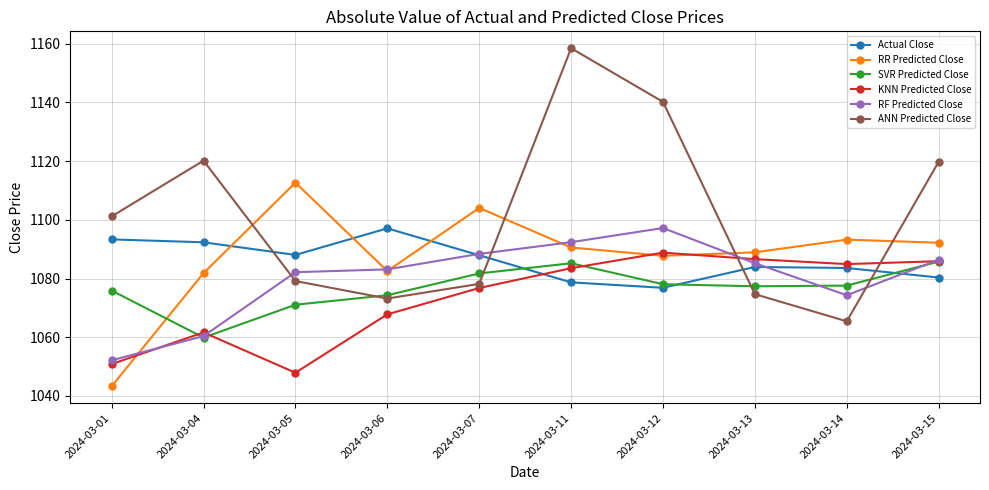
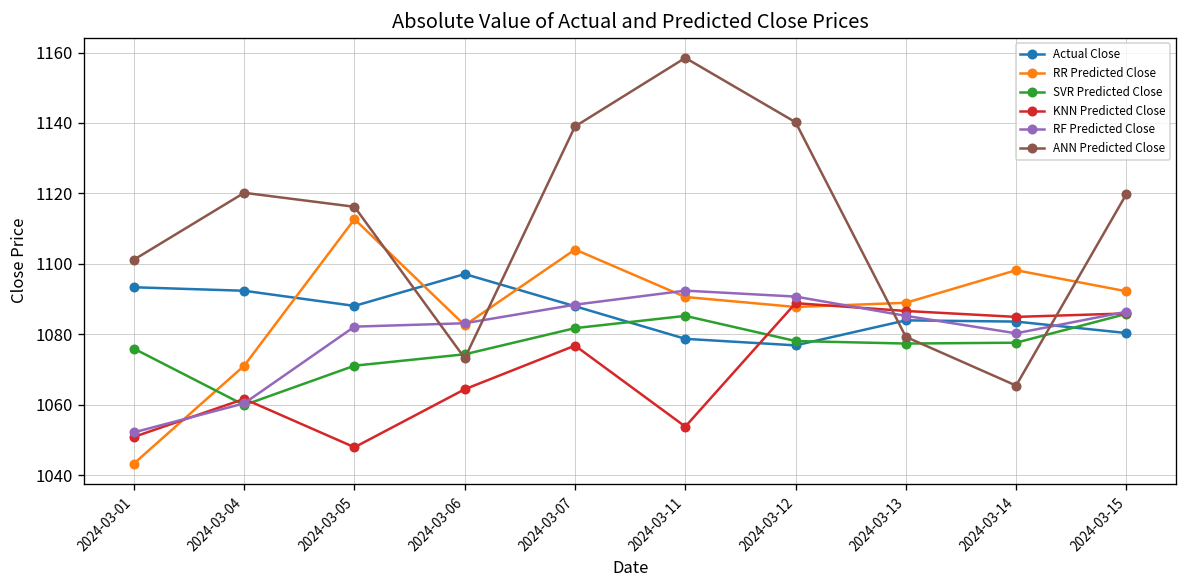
  {
    "Actual Close": {
      "2024-03-01": 1093,
      "2024-03-04": 1092,
      "2024-03-05": 1088,
      "2024-03-06": 1097,
      "2024-03-11": 1079,
      "2024-03-12": 1077,
      "2024-03-13": 1084,
      "2024-03-14": 1084,
      "2024-03-15": 1080
    },
    "RR Predicted Close": {
      "2024-03-01": 1043,
-     "2024-03-04": 1082,
+     "2024-03-04": 1071,
      "2024-03-05": 1113,
      "2024-03-07": 1104,
      "2024-03-11": 1091,
      "2024-03-12": 1088,
      "2024-03-13": 1089,
-     "2024-03-14": 1093,
+     "2024-03-14": 1098,
      "2024-03-15": 1092
    },
    "SVR Predicted Close": {
      "2024-03-01": 1076,
      "2024-03-05": 1071,
      "2024-03-06": 1074,
      "2024-03-07": 1082,
      "2024-03-11": 1085,
      "2024-03-12": 1078,
      "2024-03-13": 1077,
      "2024-03-14": 1078
    },
    "KNN Predicted Close": {
      "2024-03-01": 1051,
      "2024-03-04": 1062,
      "2024-03-05": 1048,
-     "2024-03-06": 1068,
+     "2024-03-06": 1064,
      "2024-03-07": 1077,
-     "2024-03-11": 1084,
+     "2024-03-11": 1054,
      "2024-03-12": 1089,
      "2024-03-13": 1087,
      "2024-03-14": 1085
    },
    "RF Predicted Close": {
      "2024-03-01": 1052,
      "2024-03-05": 1082,
      "2024-03-11": 1092,
-     "2024-03-12": 1097,
+     "2024-03-12": 1091,
      "2024-03-13": 1085,
-     "2024-03-14": 1074
+     "2024-03-14": 1080
    },
    "ANN Predicted Close": {
      "2024-03-01": 1101,
      "2024-03-04": 1120,
-     "2024-03-05": 1079,
+     "2024-03-05": 1116,
      "2024-03-06": 1073,
-     "2024-03-07": 1078,
+     "2024-03-07": 1139,
      "2024-03-11": 1158,
      "2024-03-12": 1140,
-     "2024-03-13": 1075,
+     "2024-03-13": 1079,
      "2024-03-14": 1065,
      "2024-03-15": 1120
    }
  }
